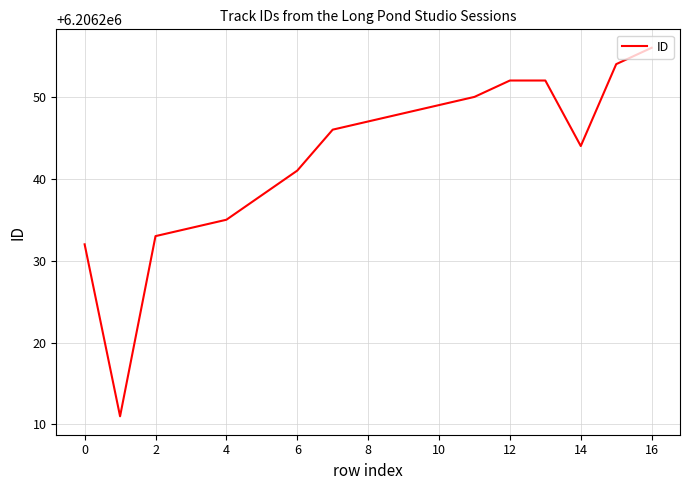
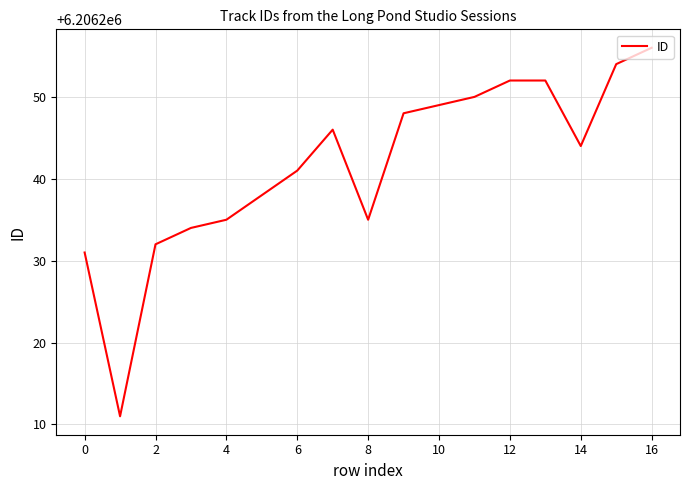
  {
-   "0": 6206232,
-   "2": 6206233,
+   "0": 6206231,
+   "2": 6206232,
    "4": 6206235,
    "6": 6206241,
-   "8": 6206247,
+   "8": 6206235,
    "10": 6206249,
    "12": 6206252,
    "14": 6206244
  }
